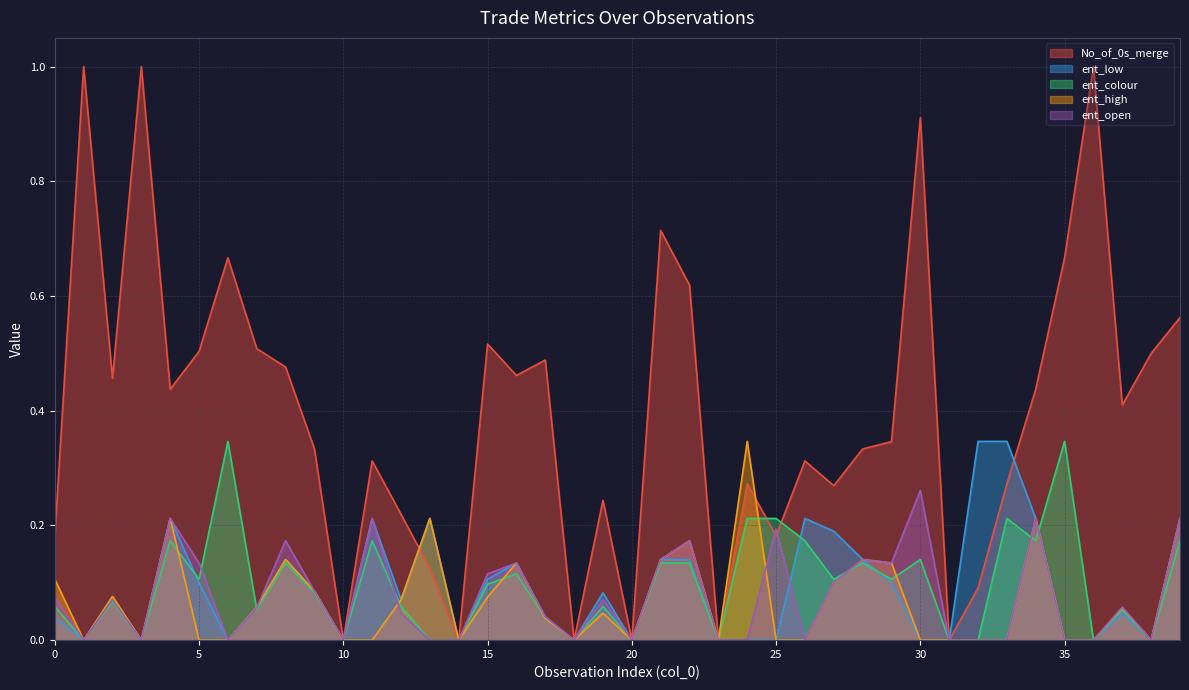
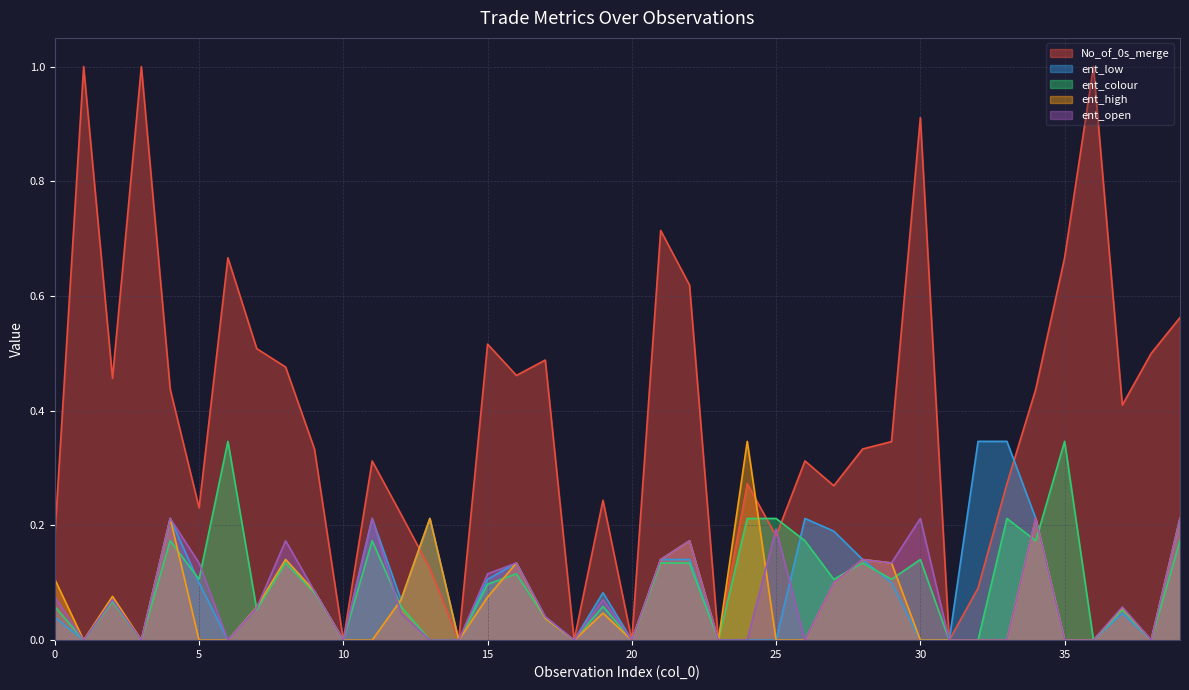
  {
    "No_of_0s_merge": {
      "0": 0.18,
-     "5": 0.50,
+     "5": 0.23,
      "15": 0.52,
      "25": 0.18,
      "30": 0.91,
      "35": 0.67
    },
    "ent_low": {
      "0": 0.04,
      "5": 0.10,
      "15": 0.11
    },
    "ent_colour": {
      "0": 0.06,
      "5": 0.11,
      "15": 0.10,
      "25": 0.21,
      "30": 0.14,
      "35": 0.35
    },
    "ent_high": {
      "0": 0.11,
      "5": 0.00,
      "15": 0.08
    },
    "ent_open": {
      "0": 0.08,
      "5": 0.13,
      "15": 0.12,
      "25": 0.19,
-     "30": 0.26
+     "30": 0.21
    }
  }
